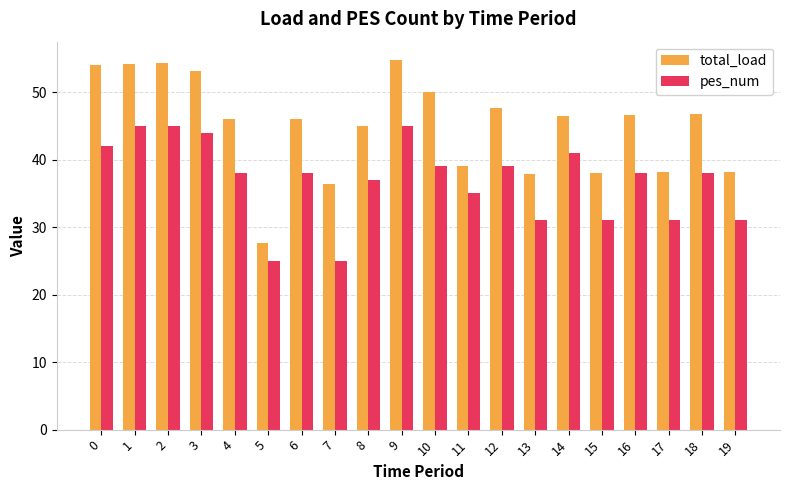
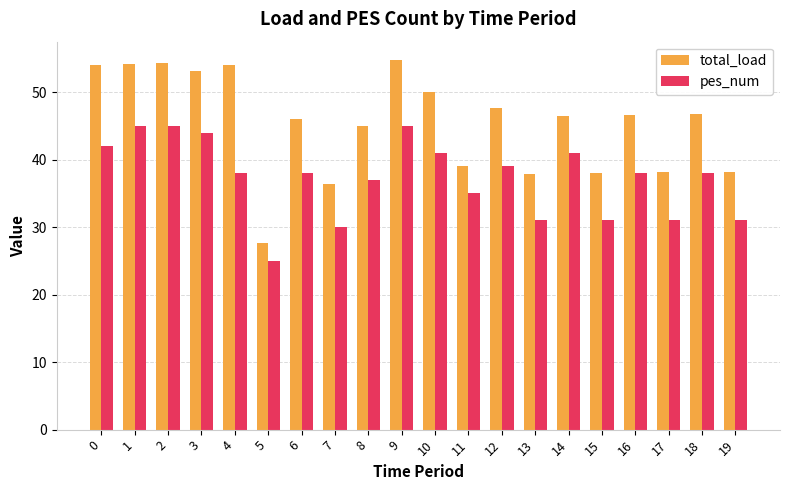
  {
    "total_load": {
      "0": 54,
      "1": 54,
      "2": 54,
      "3": 53,
-     "4": 46,
+     "4": 54,
      "5": 28,
      "6": 46,
      "7": 36,
      "8": 45,
      "9": 55,
      "10": 50,
      "11": 39,
      "12": 48,
      "13": 38,
      "14": 47,
      "15": 38,
      "16": 47,
      "17": 38,
      "18": 47,
      "19": 38
    },
    "pes_num": {
      "0": 42,
      "1": 45,
      "2": 45,
      "3": 44,
      "4": 38,
      "5": 25,
      "6": 38,
-     "7": 25,
+     "7": 30,
      "8": 37,
      "9": 45,
-     "10": 39,
+     "10": 41,
      "11": 35,
      "12": 39,
      "13": 31,
      "14": 41,
      "15": 31,
      "16": 38,
      "17": 31,
      "18": 38,
      "19": 31
    }
  }
